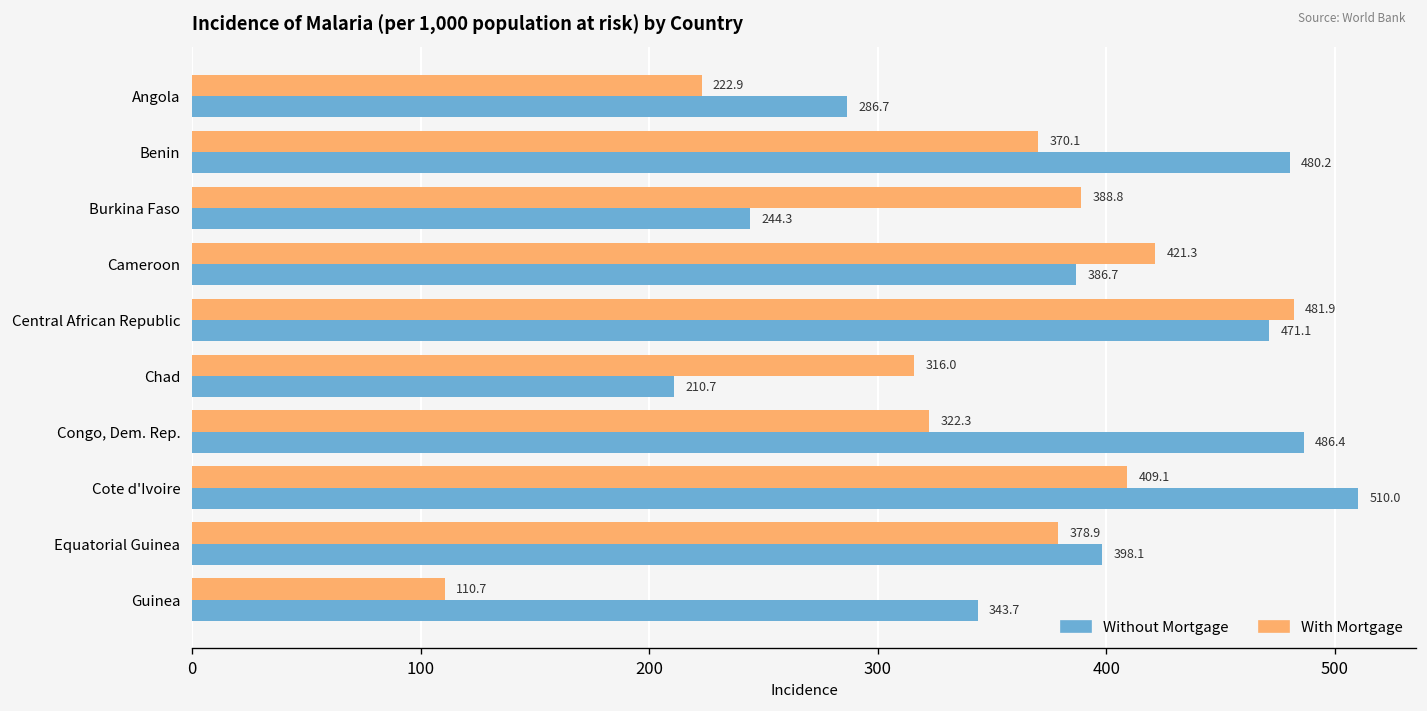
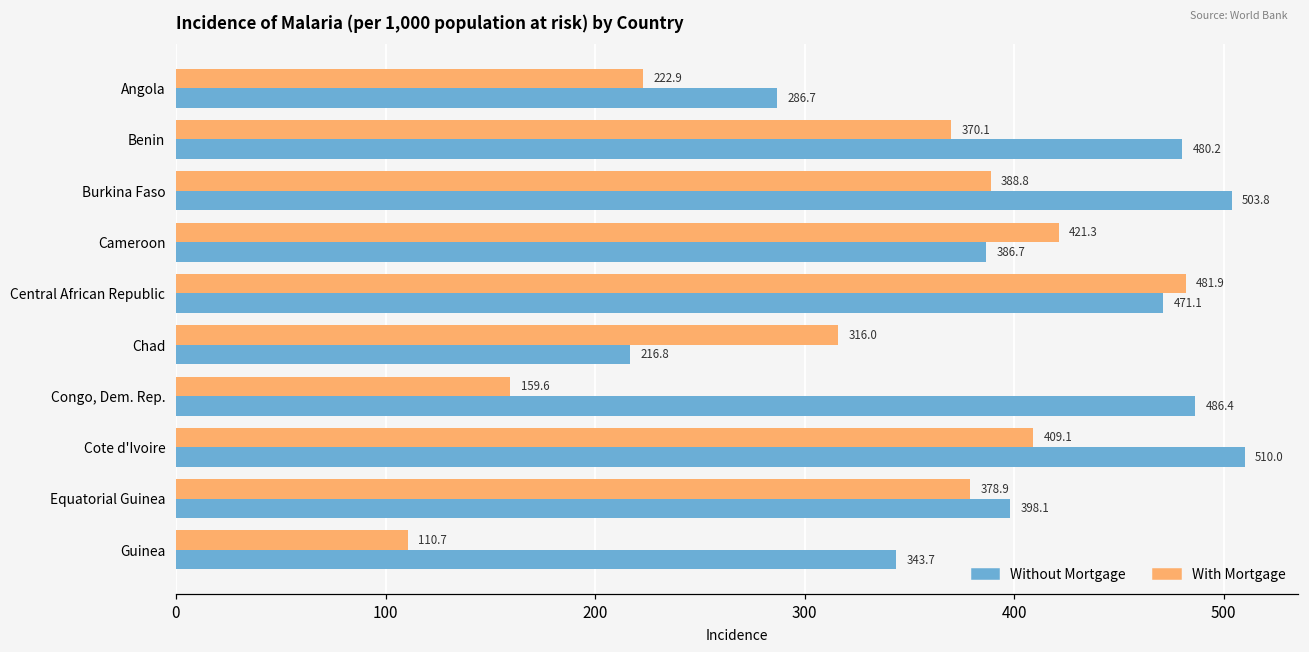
  {
    "Without Mortgage": {
      "Angola": 286.7,
      "Benin": 480.2,
-     "Burkina Faso": 244.3,
+     "Burkina Faso": 503.8,
      "Cameroon": 386.7,
      "Central African Republic": 471.1,
-     "Chad": 210.7,
+     "Chad": 216.8,
      "Congo, Dem. Rep.": 486.4,
      "Cote d'Ivoire": 510.0,
      "Equatorial Guinea": 398.1,
      "Guinea": 343.7
    },
    "With Mortgage": {
      "Angola": 222.9,
      "Benin": 370.1,
      "Burkina Faso": 388.8,
      "Cameroon": 421.3,
      "Central African Republic": 481.9,
      "Chad": 316.0,
-     "Congo, Dem. Rep.": 322.3,
+     "Congo, Dem. Rep.": 159.6,
      "Cote d'Ivoire": 409.1,
      "Equatorial Guinea": 378.9,
      "Guinea": 110.7
    }
  }
